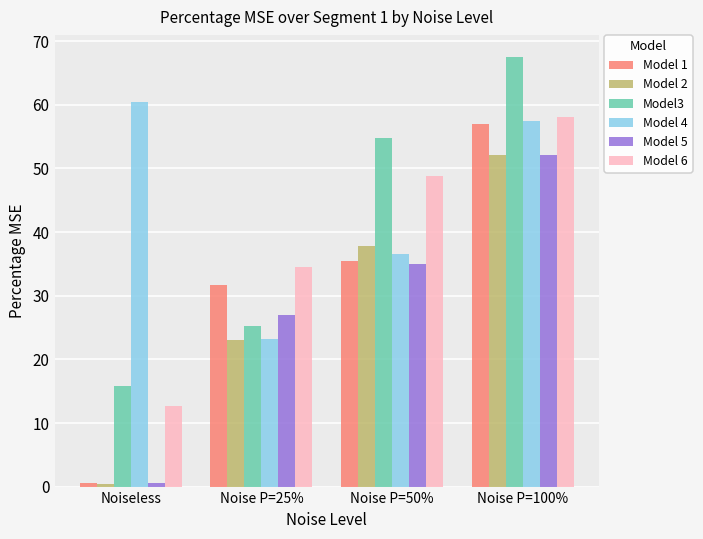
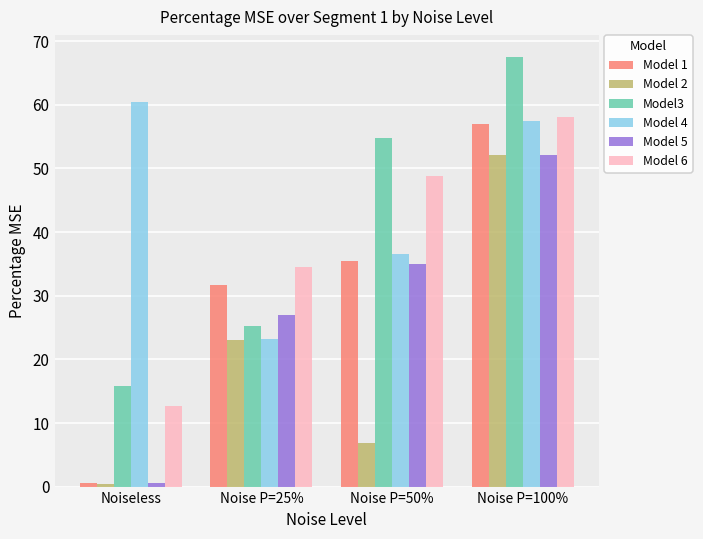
  {
    "Model 1": {
      "Noiseless": 1,
      "Noise P=25%": 32,
      "Noise P=50%": 35,
      "Noise P=100%": 57
    },
    "Model 2": {
      "Noiseless": 0,
      "Noise P=25%": 23,
-     "Noise P=50%": 38,
+     "Noise P=50%": 7,
      "Noise P=100%": 52
    },
    "Model3": {
      "Noiseless": 16,
      "Noise P=25%": 25,
      "Noise P=50%": 55,
      "Noise P=100%": 68
    },
    "Model 4": {
      "Noiseless": 60,
      "Noise P=25%": 23,
      "Noise P=50%": 37,
      "Noise P=100%": 57
    },
    "Model 5": {
      "Noiseless": 1,
      "Noise P=25%": 27,
      "Noise P=50%": 35,
      "Noise P=100%": 52
    },
    "Model 6": {
      "Noiseless": 13,
      "Noise P=25%": 34,
      "Noise P=50%": 49,
      "Noise P=100%": 58
    }
  }
